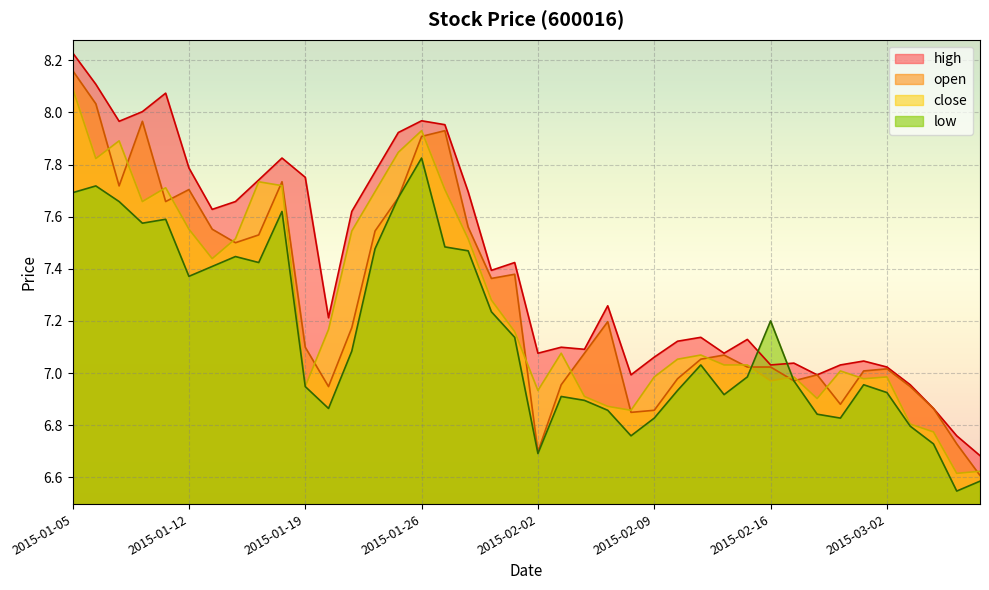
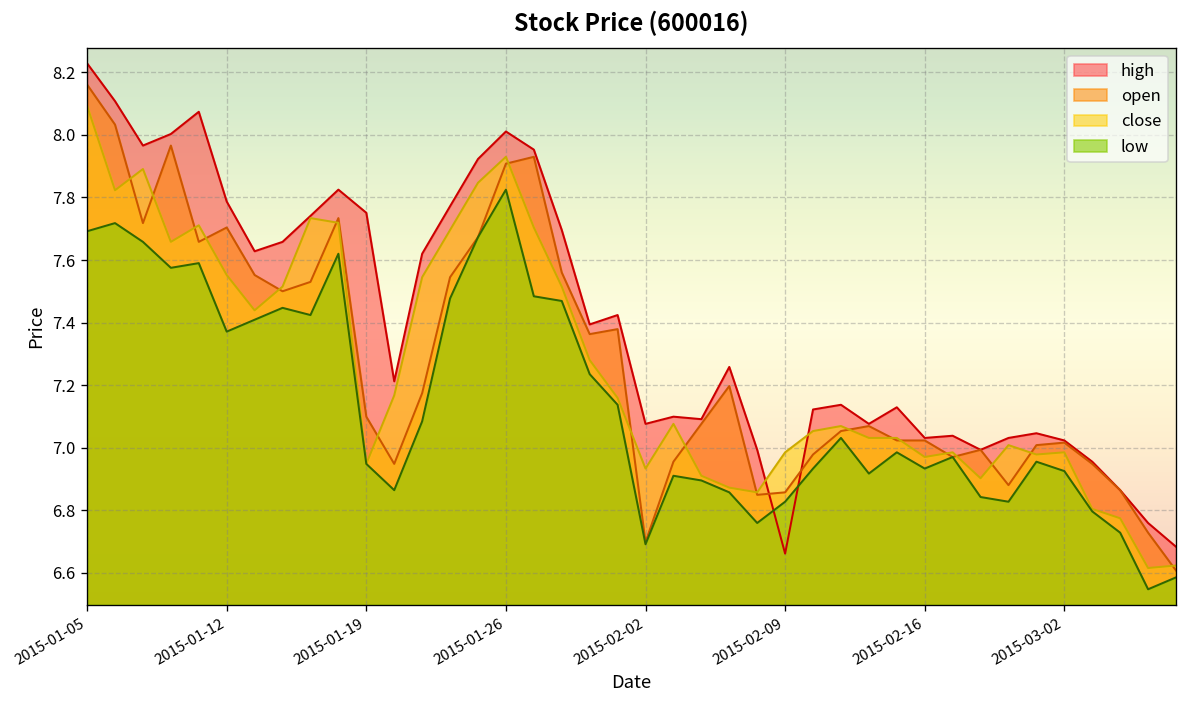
  {
    "high": {
      "2015-01-05": 8.23,
      "2015-01-12": 7.79,
      "2015-01-19": 7.75,
-     "2015-01-26": 7.97,
+     "2015-01-26": 8.01,
      "2015-02-02": 7.08,
-     "2015-02-09": 7.06
+     "2015-02-09": 6.66
    },
    "low": {
      "2015-01-05": 7.69,
      "2015-01-12": 7.37,
      "2015-01-26": 7.83,
      "2015-02-09": 6.83,
-     "2015-02-16": 7.20,
+     "2015-02-16": 6.93,
      "2015-03-02": 6.93
    }
  }
